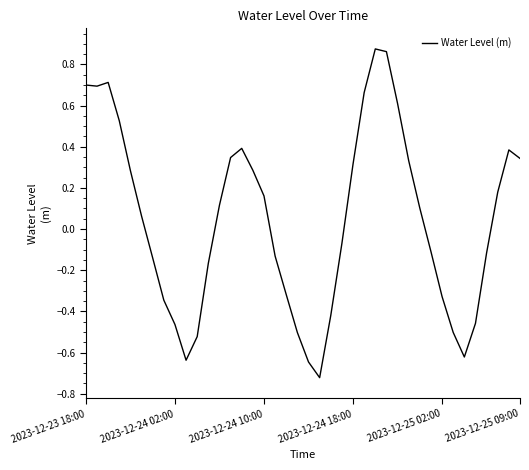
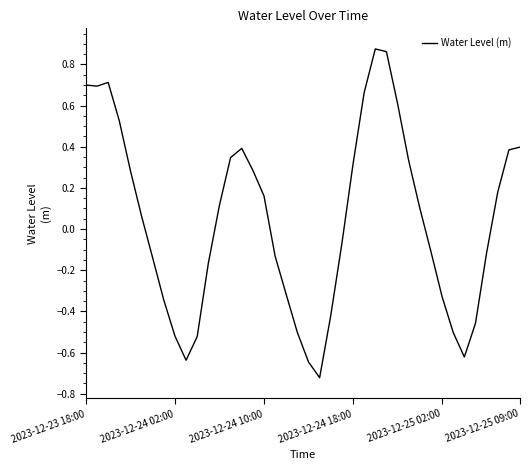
  {
    "2023-12-23 18:00": 0.70,
-   "2023-12-24 02:00": -0.46,
+   "2023-12-24 02:00": -0.52,
    "2023-12-24 10:00": 0.16,
    "2023-12-24 18:00": 0.32,
    "2023-12-25 02:00": -0.33,
-   "2023-12-25 09:00": 0.34
+   "2023-12-25 09:00": 0.40
  }
